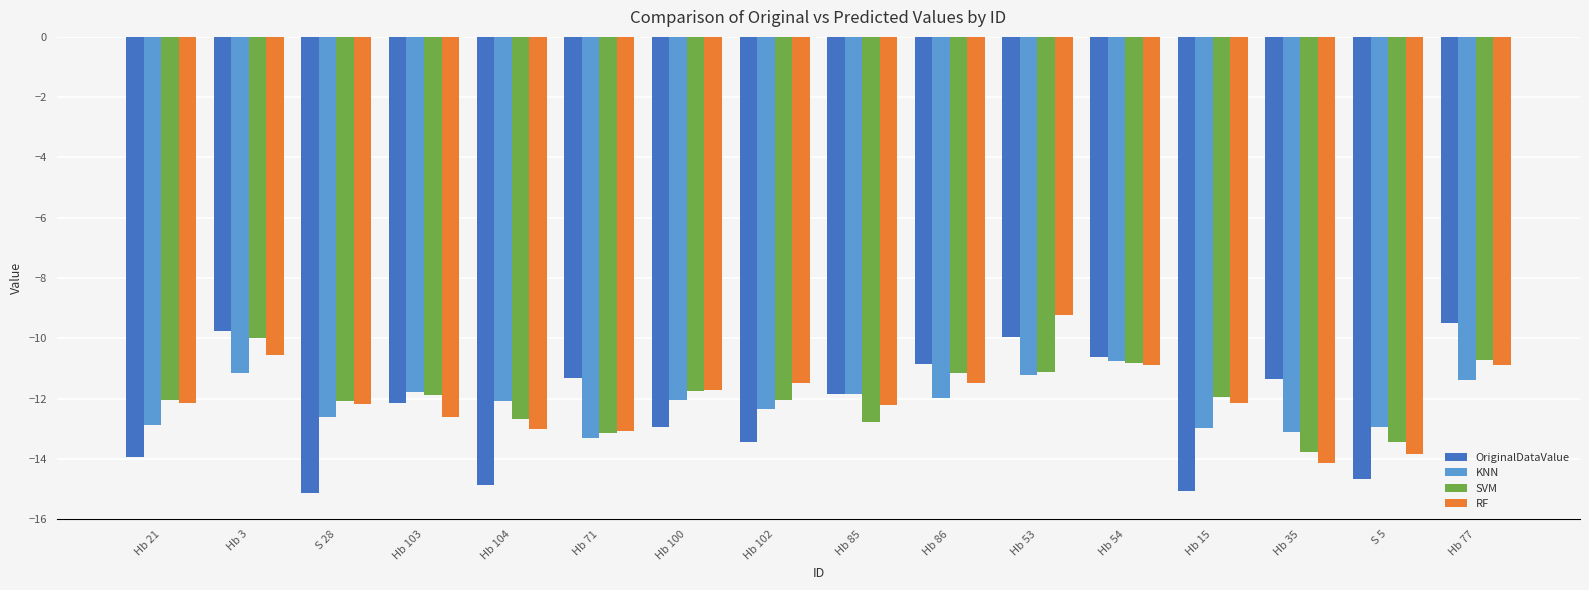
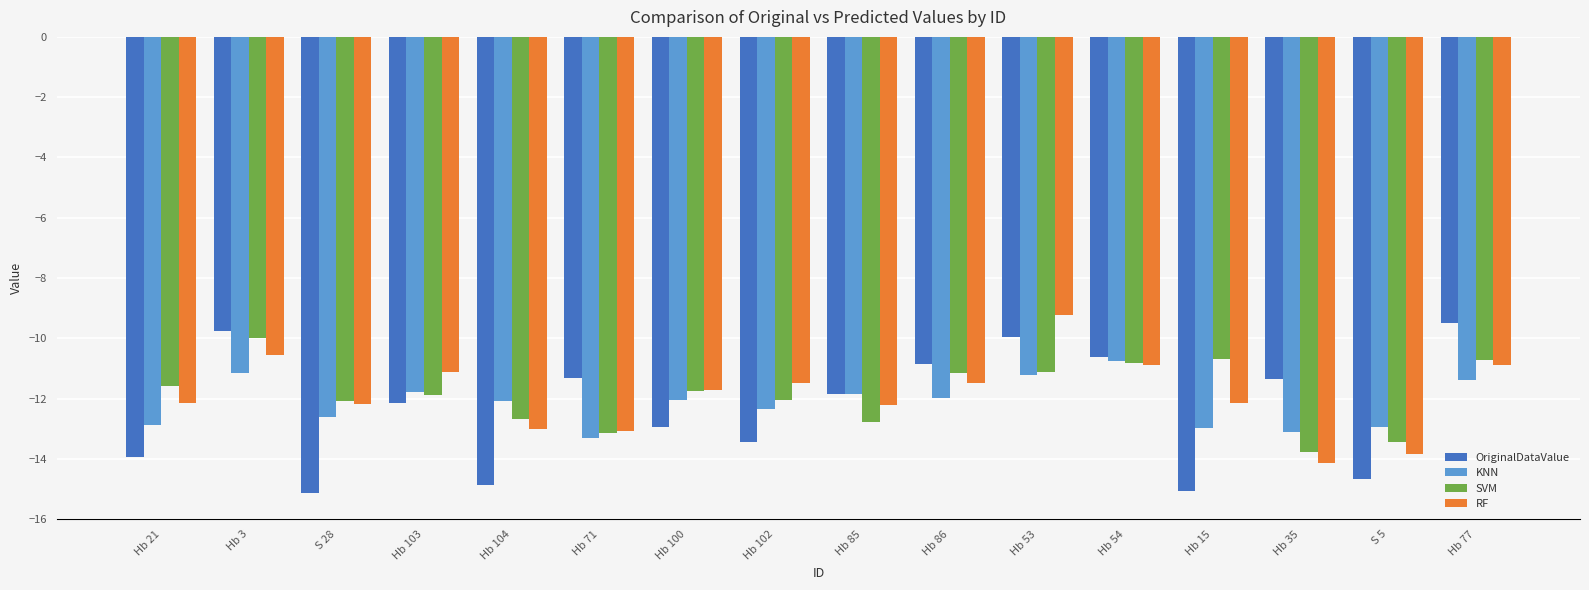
  {
    "SVM": {
-     "Hb 21": -12.1,
+     "Hb 21": -11.6,
      "Hb 3": -10.0,
      "S 28": -12.1,
      "Hb 103": -11.9,
      "Hb 104": -12.7,
      "Hb 71": -13.1,
      "Hb 100": -11.7,
      "Hb 102": -12.1,
      "Hb 85": -12.8,
      "Hb 86": -11.2,
      "Hb 53": -11.1,
      "Hb 54": -10.8,
-     "Hb 15": -11.9,
+     "Hb 15": -10.7,
      "Hb 35": -13.8,
      "S 5": -13.4,
      "Hb 77": -10.7
    },
    "RF": {
      "Hb 21": -12.1,
      "Hb 3": -10.6,
      "S 28": -12.2,
-     "Hb 103": -12.6,
+     "Hb 103": -11.1,
      "Hb 104": -13.0,
      "Hb 71": -13.1,
      "Hb 100": -11.7,
      "Hb 102": -11.5,
      "Hb 85": -12.2,
      "Hb 86": -11.5,
      "Hb 53": -9.2,
      "Hb 54": -10.9,
      "Hb 15": -12.1,
      "Hb 35": -14.1,
      "S 5": -13.8,
      "Hb 77": -10.9
    }
  }
